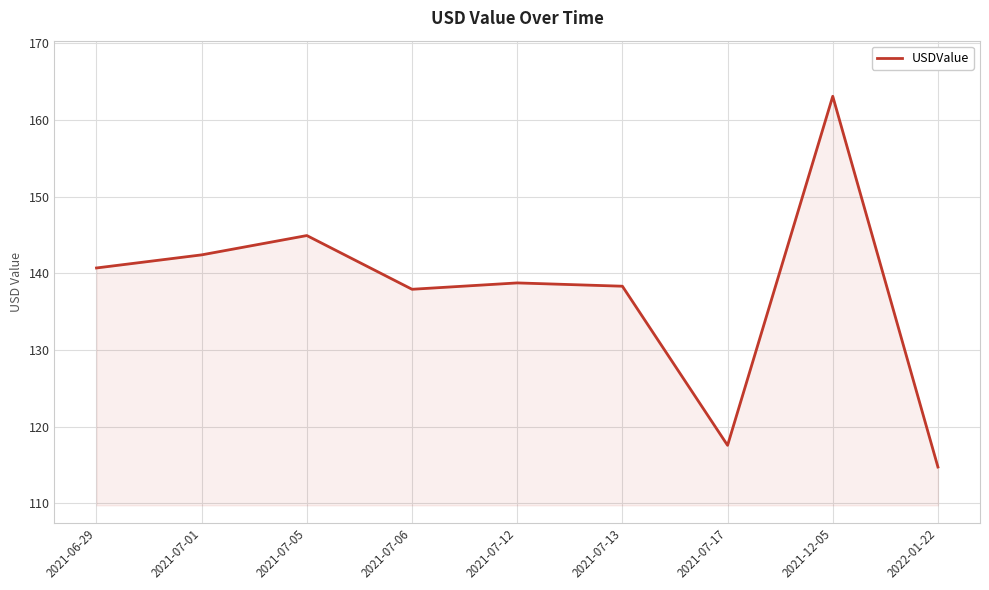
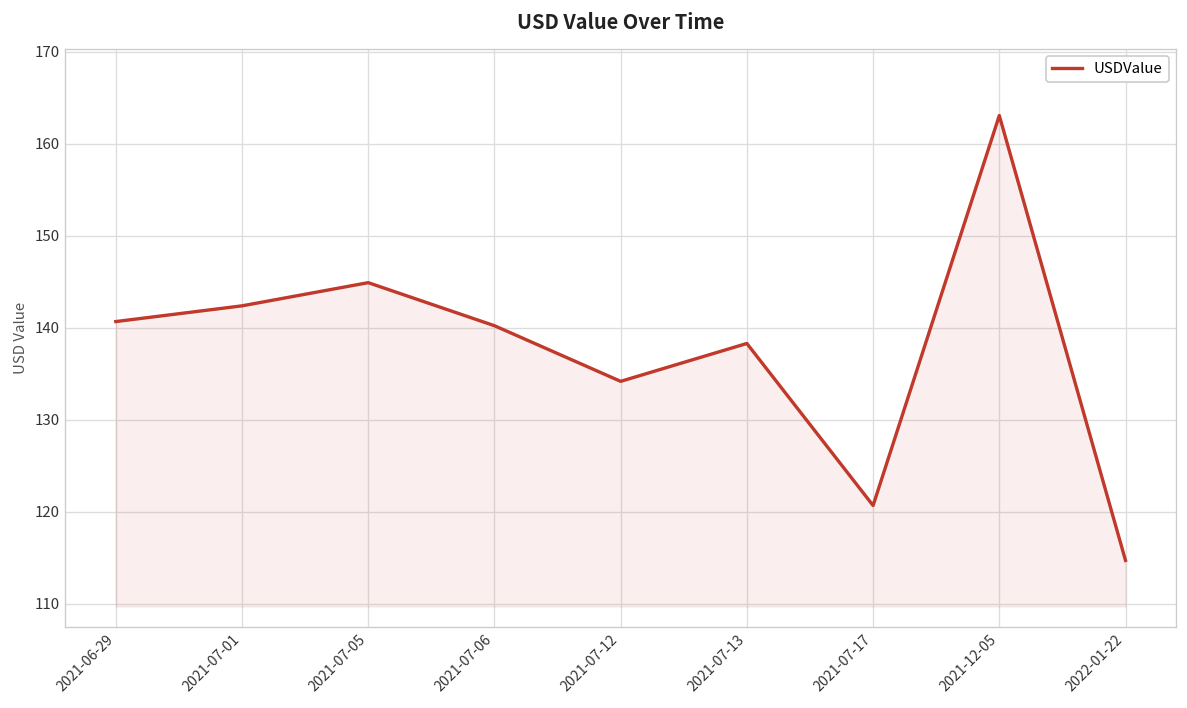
  {
    "2021-06-29": 141,
    "2021-07-01": 142,
    "2021-07-05": 145,
-   "2021-07-06": 138,
-   "2021-07-12": 139,
+   "2021-07-06": 140,
+   "2021-07-12": 134,
    "2021-07-13": 138,
-   "2021-07-17": 118,
+   "2021-07-17": 121,
    "2021-12-05": 163,
    "2022-01-22": 115
  }
